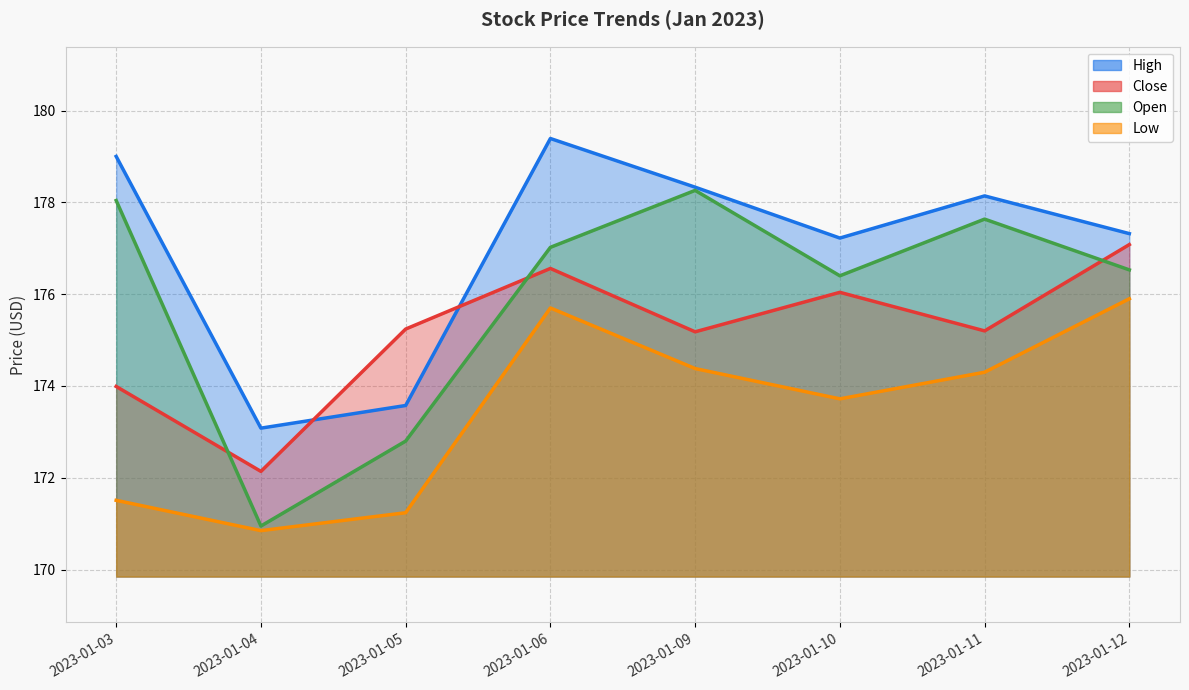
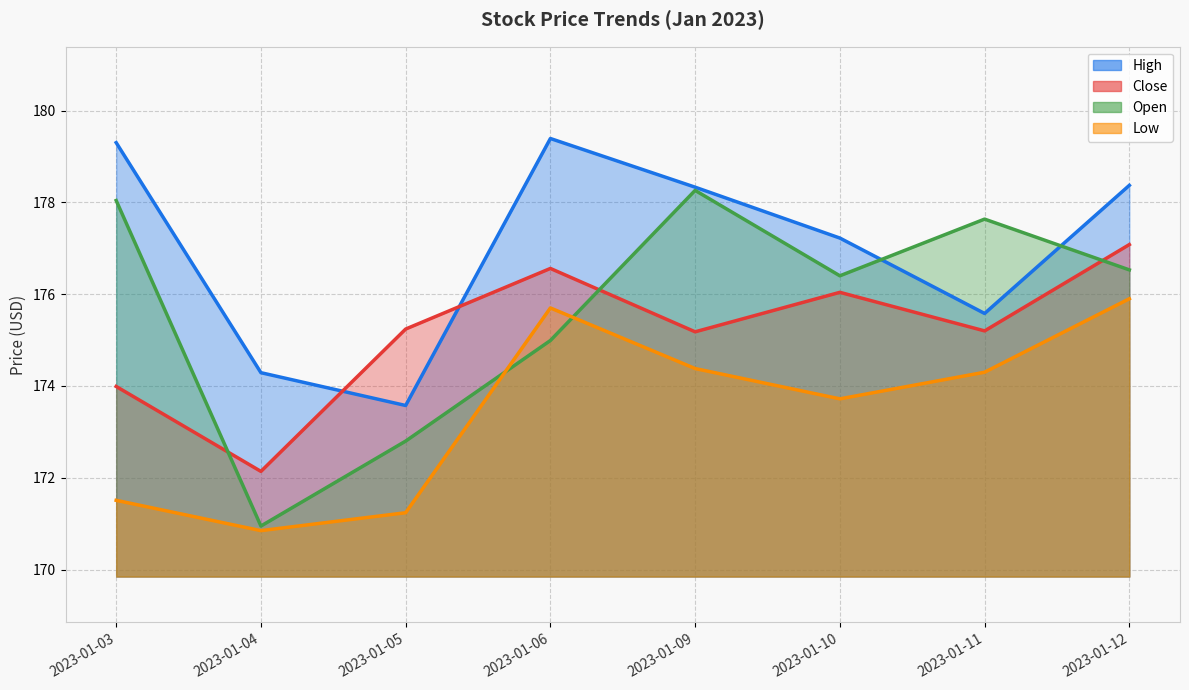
  {
    "High": {
-     "2023-01-03": 179.0,
-     "2023-01-04": 173.1,
+     "2023-01-03": 179.3,
+     "2023-01-04": 174.3,
      "2023-01-05": 173.6,
      "2023-01-06": 179.4,
      "2023-01-09": 178.3,
      "2023-01-10": 177.2,
-     "2023-01-11": 178.1,
-     "2023-01-12": 177.3
+     "2023-01-11": 175.6,
+     "2023-01-12": 178.4
    },
    "Open": {
      "2023-01-03": 178.0,
      "2023-01-04": 170.9,
      "2023-01-05": 172.8,
-     "2023-01-06": 177.0,
+     "2023-01-06": 175.0,
      "2023-01-09": 178.3,
      "2023-01-10": 176.4,
      "2023-01-11": 177.6,
      "2023-01-12": 176.5
    }
  }
